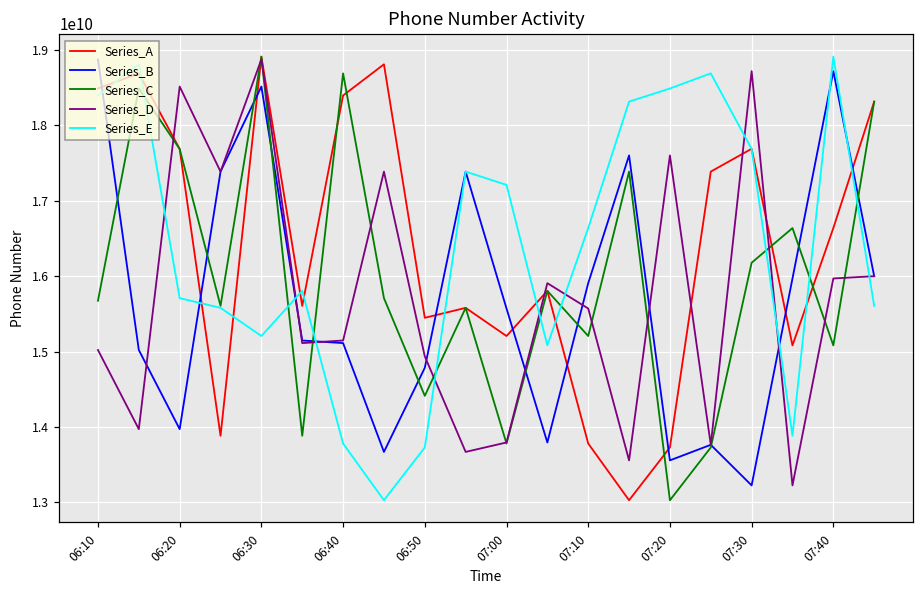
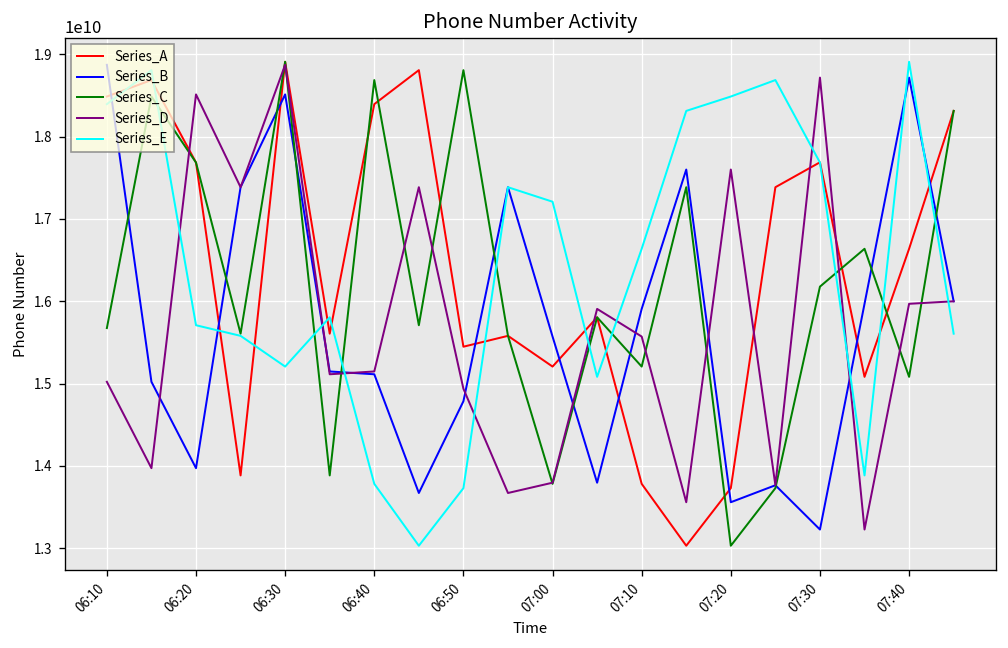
  {
    "Series_A": {
      "06:40": 18400000000,
      "06:50": 15400000000,
      "07:00": 15200000000,
      "07:10": 13800000000,
      "07:20": 13700000000,
      "07:40": 16600000000
    },
    "Series_B": {
      "06:20": 14000000000,
      "06:30": 18500000000,
      "06:50": 14800000000,
      "07:00": 15600000000,
      "07:10": 15900000000,
      "07:20": 13600000000,
      "07:30": 13200000000,
      "07:40": 18700000000
    },
    "Series_C": {
      "06:10": 15700000000,
      "06:40": 18700000000,
-     "06:50": 14400000000,
+     "06:50": 18800000000,
      "07:10": 15200000000,
      "07:20": 13000000000,
      "07:30": 16200000000,
      "07:40": 15100000000
    },
    "Series_D": {
      "06:10": 15000000000,
      "06:20": 18500000000,
      "06:50": 14900000000,
      "07:10": 15600000000,
      "07:20": 17600000000,
      "07:30": 18700000000,
      "07:40": 16000000000
    },
    "Series_E": {
      "06:20": 15700000000,
      "06:30": 15200000000,
      "06:40": 13800000000,
      "06:50": 13700000000,
      "07:00": 17200000000,
      "07:10": 16600000000,
      "07:20": 18500000000,
      "07:40": 18900000000
    }
  }
